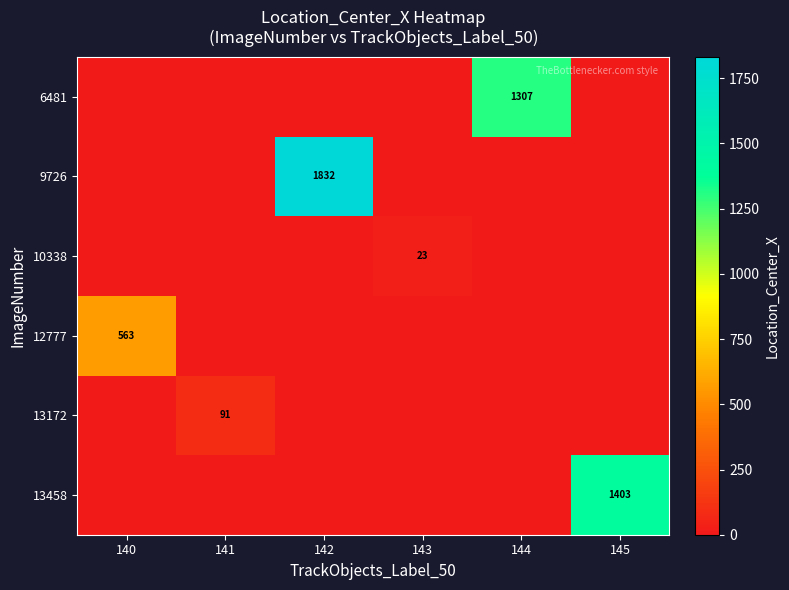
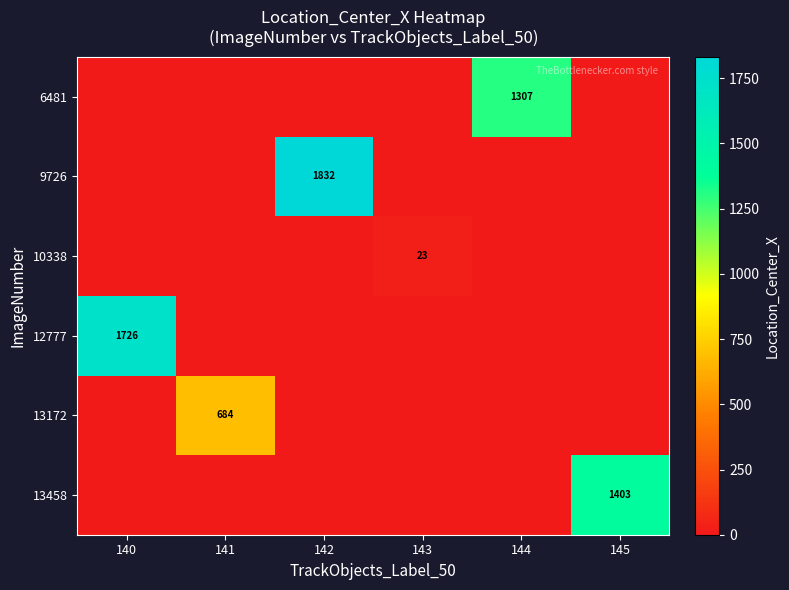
  {
    "6481": {
      "144": 1307
    },
    "9726": {
      "142": 1832
    },
    "10338": {
      "143": 23
    },
    "12777": {
-     "140": 563
+     "140": 1726
    },
    "13172": {
-     "141": 91
+     "141": 684
    },
    "13458": {
      "145": 1403
    }
  }
